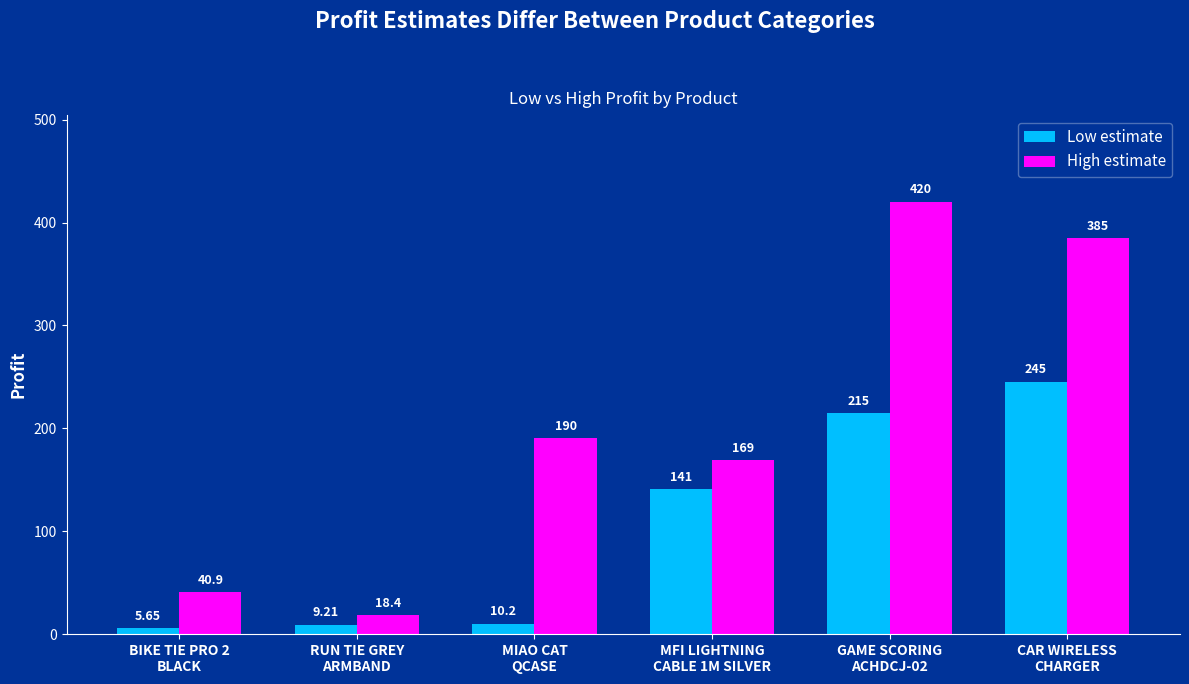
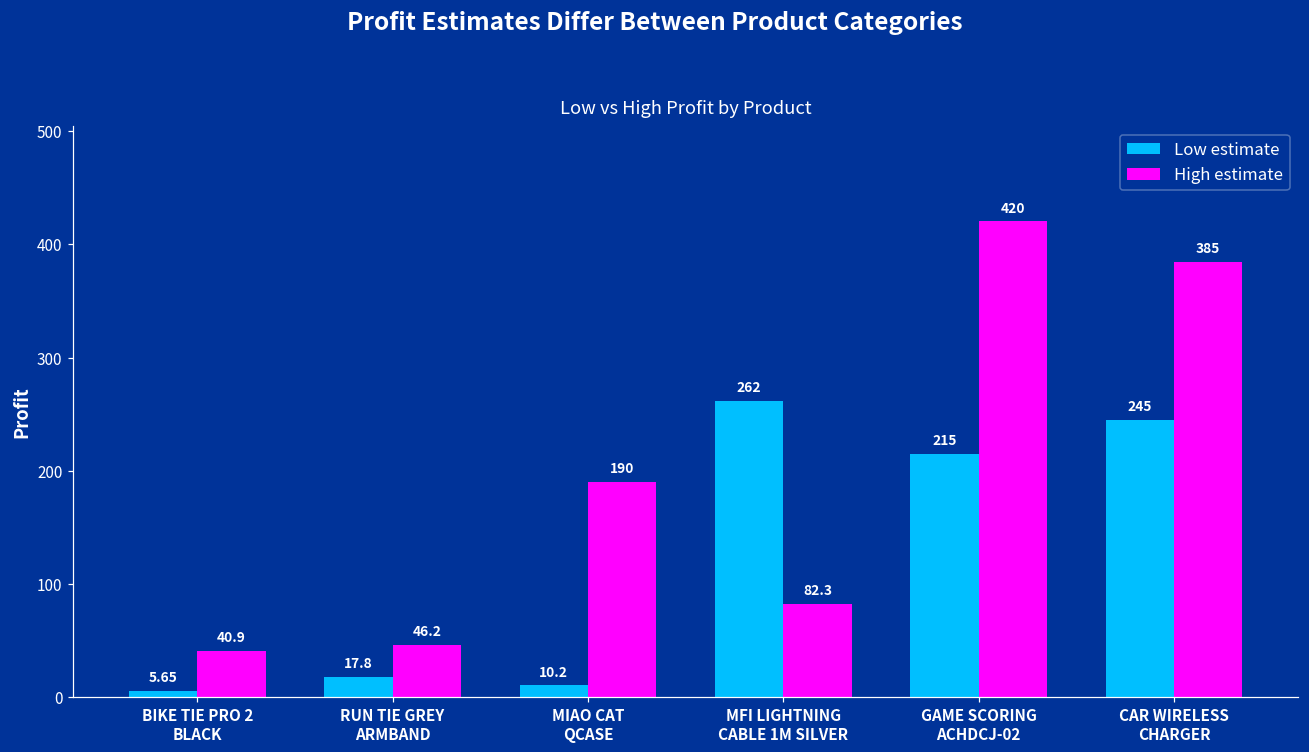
  {
    "Low estimate": {
      "BIKE TIE PRO 2 BLACK": 5.65,
-     "RUN TIE GREY ARMBAND": 9.21,
+     "RUN TIE GREY ARMBAND": 17.8,
      "MIAO CAT QCASE": 10.2,
-     "MFI LIGHTNING CABLE 1M SILVER": 141,
+     "MFI LIGHTNING CABLE 1M SILVER": 262,
      "GAME SCORING ACHDCJ-02": 215,
      "CAR WIRELESS CHARGER": 245
    },
    "High estimate": {
      "BIKE TIE PRO 2 BLACK": 40.9,
-     "RUN TIE GREY ARMBAND": 18.4,
+     "RUN TIE GREY ARMBAND": 46.2,
      "MIAO CAT QCASE": 190,
-     "MFI LIGHTNING CABLE 1M SILVER": 169,
+     "MFI LIGHTNING CABLE 1M SILVER": 82.3,
      "GAME SCORING ACHDCJ-02": 420,
      "CAR WIRELESS CHARGER": 385
    }
  }
